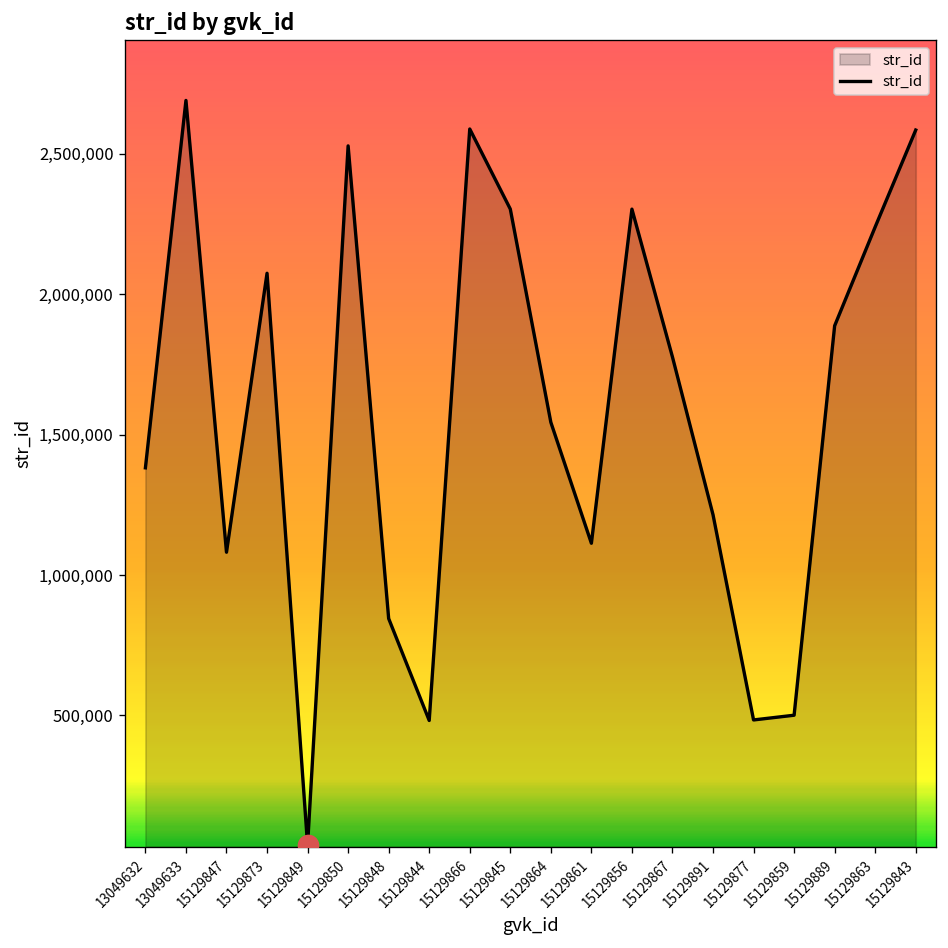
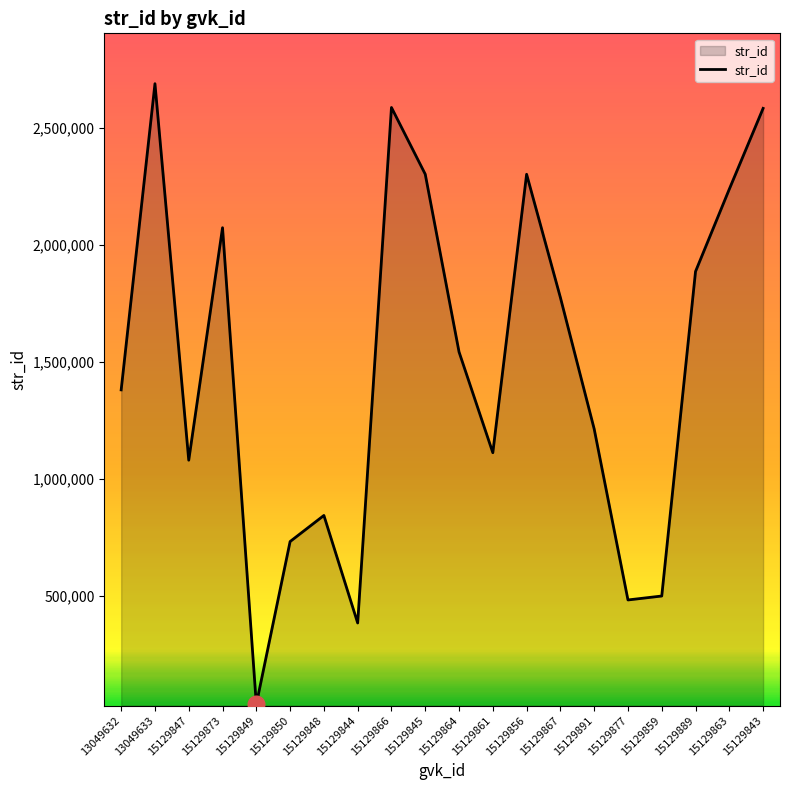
  {
    "str_id": {
      "13049632": "1,380,000",
      "13049633": "2,690,000",
      "15129847": "1,080,000",
      "15129873": "2,070,000",
-     "15129850": "2,530,000",
+     "15129850": "730,000",
      "15129848": "840,000",
-     "15129844": "480,000",
+     "15129844": "390,000",
      "15129866": "2,590,000",
      "15129845": "2,300,000",
      "15129864": "1,540,000",
      "15129861": "1,110,000",
      "15129856": "2,300,000",
      "15129867": "1,780,000",
      "15129891": "1,210,000",
      "15129877": "480,000",
      "15129859": "500,000",
      "15129889": "1,890,000",
      "15129863": "2,240,000",
      "15129843": "2,580,000"
    }
  }
